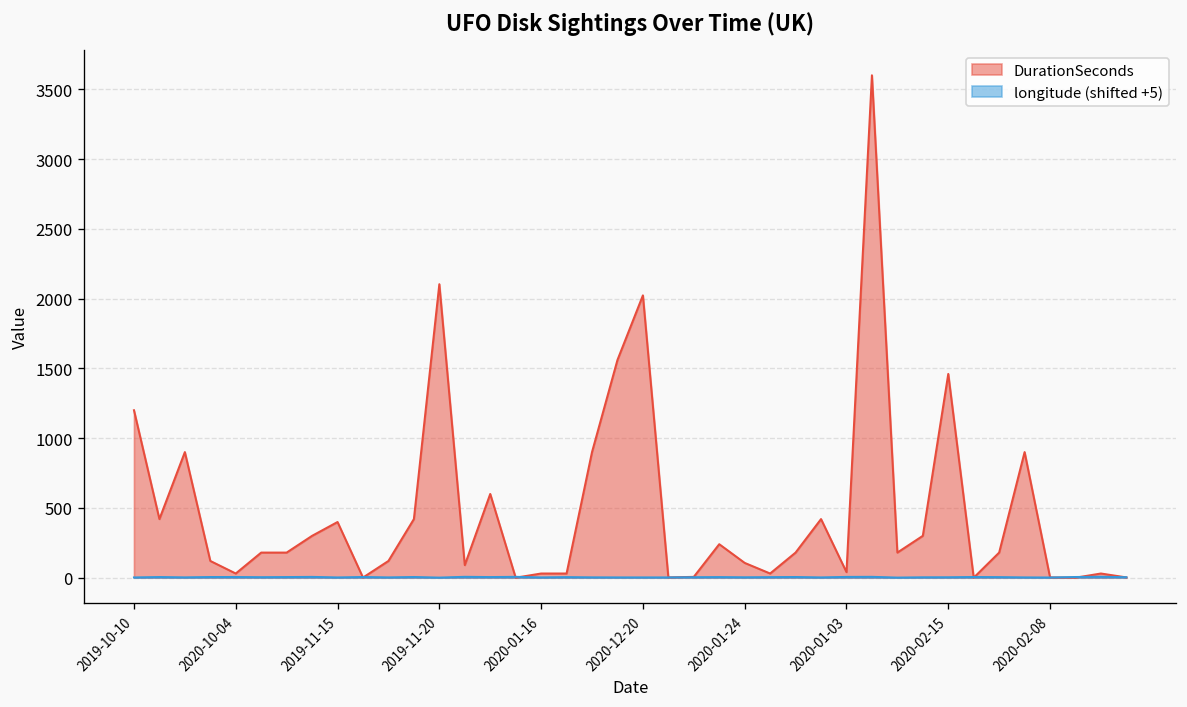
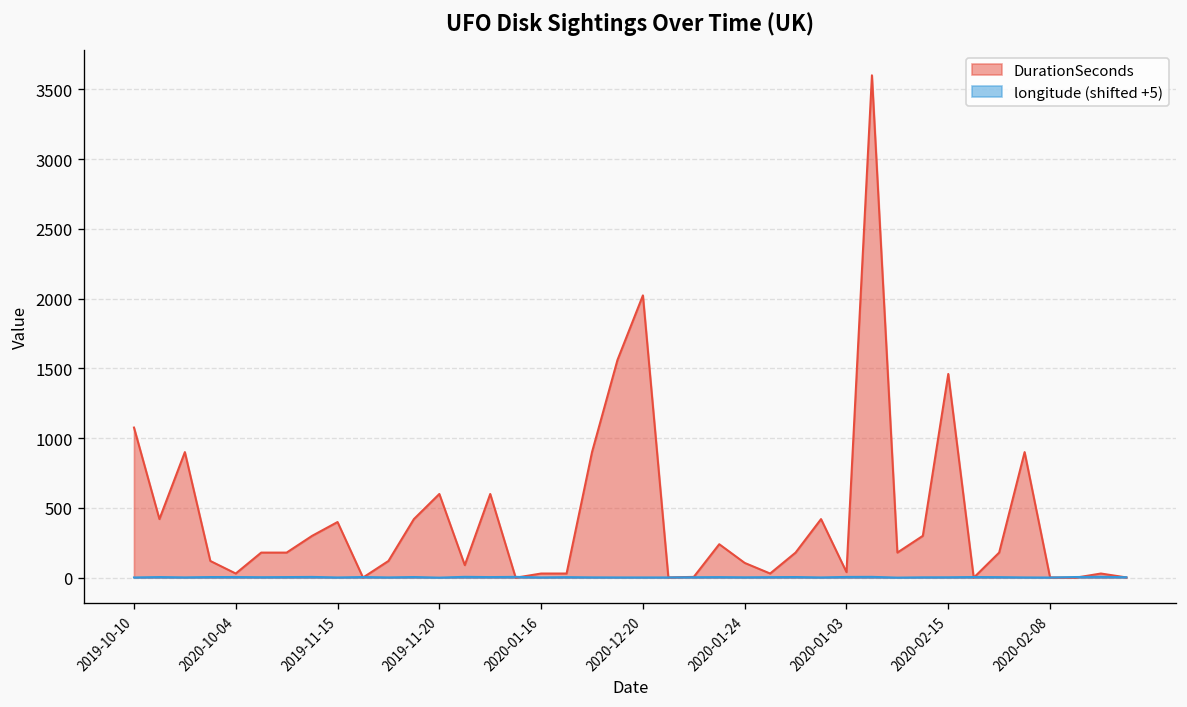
  {
    "DurationSeconds": {
-     "2019-10-10": 1200,
+     "2019-10-10": 1080,
      "2020-10-04": 30,
      "2019-11-15": 400,
-     "2019-11-20": 2100,
+     "2019-11-20": 600,
      "2020-01-16": 30,
      "2020-12-20": 2020,
      "2020-01-24": 110,
      "2020-01-03": 40,
      "2020-02-15": 1460
    },
    "longitude (shifted +5)": {
      "2019-10-10": 0,
      "2020-10-04": 0,
      "2019-11-15": 0,
      "2019-11-20": 0,
      "2020-01-16": 0,
      "2020-12-20": 0,
      "2020-01-24": 0,
      "2020-01-03": 10,
      "2020-02-15": 0
    }
  }
